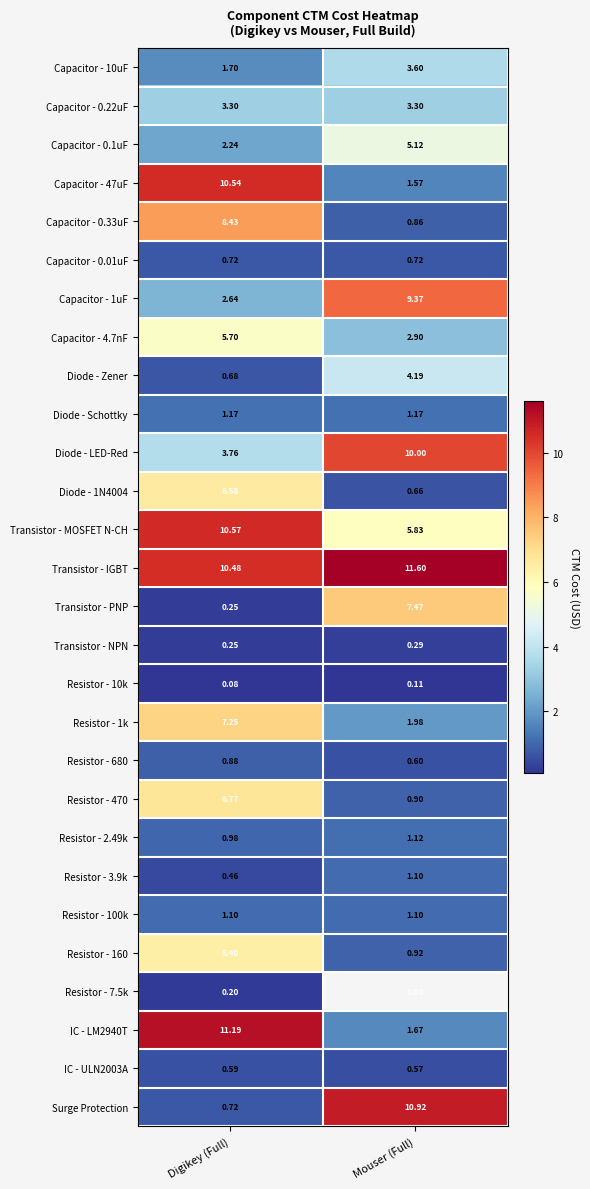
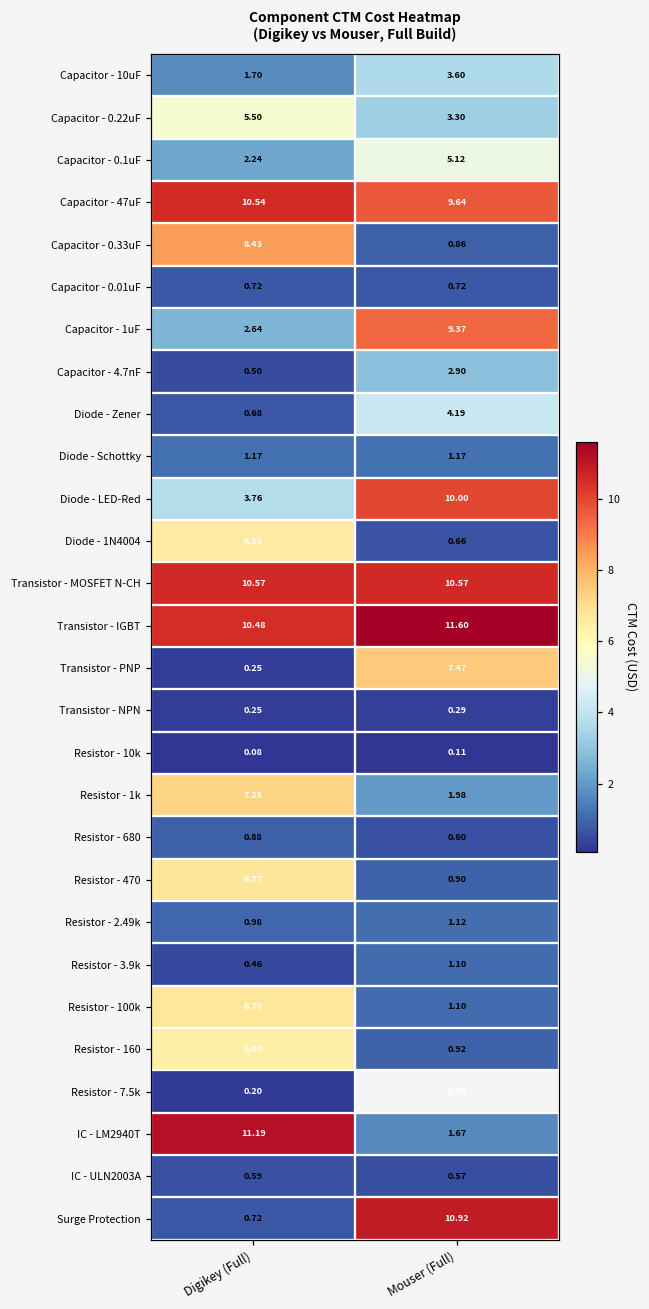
  {
    "Capacitor - 10uF": {
      "Digikey (Full)": 1.70,
      "Mouser (Full)": 3.60
    },
    "Capacitor - 0.22uF": {
-     "Digikey (Full)": 3.30,
+     "Digikey (Full)": 5.50,
      "Mouser (Full)": 3.30
    },
    "Capacitor - 0.1uF": {
      "Digikey (Full)": 2.24,
      "Mouser (Full)": 5.12
    },
    "Capacitor - 47uF": {
      "Digikey (Full)": 10.54,
-     "Mouser (Full)": 1.57
+     "Mouser (Full)": 9.64
    },
    "Capacitor - 0.33uF": {
      "Digikey (Full)": 8.43,
      "Mouser (Full)": 0.86
    },
    "Capacitor - 0.01uF": {
      "Digikey (Full)": 0.72,
      "Mouser (Full)": 0.72
    },
    "Capacitor - 1uF": {
      "Digikey (Full)": 2.64,
      "Mouser (Full)": 9.37
    },
    "Capacitor - 4.7nF": {
-     "Digikey (Full)": 5.70,
+     "Digikey (Full)": 0.50,
      "Mouser (Full)": 2.90
    },
    "Diode - Zener": {
      "Digikey (Full)": 0.68,
      "Mouser (Full)": 4.19
    },
    "Diode - Schottky": {
      "Digikey (Full)": 1.17,
      "Mouser (Full)": 1.17
    },
    "Diode - LED-Red": {
      "Digikey (Full)": 3.76,
      "Mouser (Full)": 10.00
    },
    "Diode - 1N4004": {
      "Digikey (Full)": 6.58,
      "Mouser (Full)": 0.66
    },
    "Transistor - MOSFET N-CH": {
      "Digikey (Full)": 10.57,
-     "Mouser (Full)": 5.83
+     "Mouser (Full)": 10.57
    },
    "Transistor - IGBT": {
      "Digikey (Full)": 10.48,
      "Mouser (Full)": 11.60
    },
    "Transistor - PNP": {
      "Digikey (Full)": 0.25,
      "Mouser (Full)": 7.47
    },
    "Transistor - NPN": {
      "Digikey (Full)": 0.25,
      "Mouser (Full)": 0.29
    },
    "Resistor - 10k": {
      "Digikey (Full)": 0.08,
      "Mouser (Full)": 0.11
    },
    "Resistor - 1k": {
      "Digikey (Full)": 7.25,
      "Mouser (Full)": 1.98
    },
    "Resistor - 680": {
      "Digikey (Full)": 0.88,
      "Mouser (Full)": 0.60
    },
    "Resistor - 470": {
      "Digikey (Full)": 6.77,
      "Mouser (Full)": 0.90
    },
    "Resistor - 2.49k": {
      "Digikey (Full)": 0.98,
      "Mouser (Full)": 1.12
    },
    "Resistor - 3.9k": {
      "Digikey (Full)": 0.46,
      "Mouser (Full)": 1.10
    },
    "Resistor - 100k": {
-     "Digikey (Full)": 1.10,
+     "Digikey (Full)": 6.70,
      "Mouser (Full)": 1.10
    },
    "Resistor - 160": {
      "Digikey (Full)": 6.40,
      "Mouser (Full)": 0.92
    },
    "Resistor - 7.5k": {
      "Digikey (Full)": 0.20
    },
    "IC - LM2940T": {
      "Digikey (Full)": 11.19,
      "Mouser (Full)": 1.67
    },
    "IC - ULN2003A": {
      "Digikey (Full)": 0.59,
      "Mouser (Full)": 0.57
    },
    "Surge Protection": {
      "Digikey (Full)": 0.72,
      "Mouser (Full)": 10.92
    }
  }
